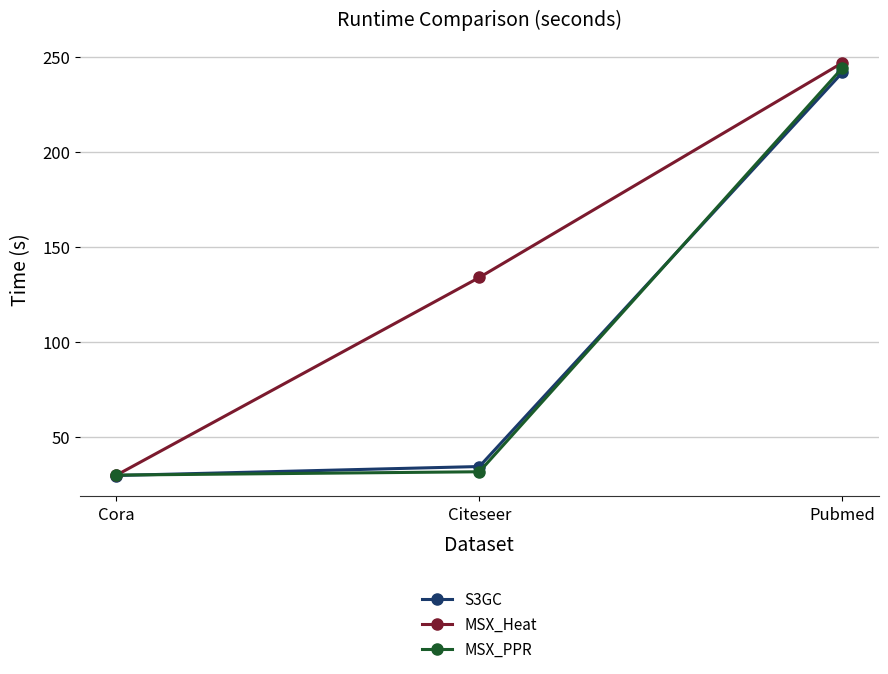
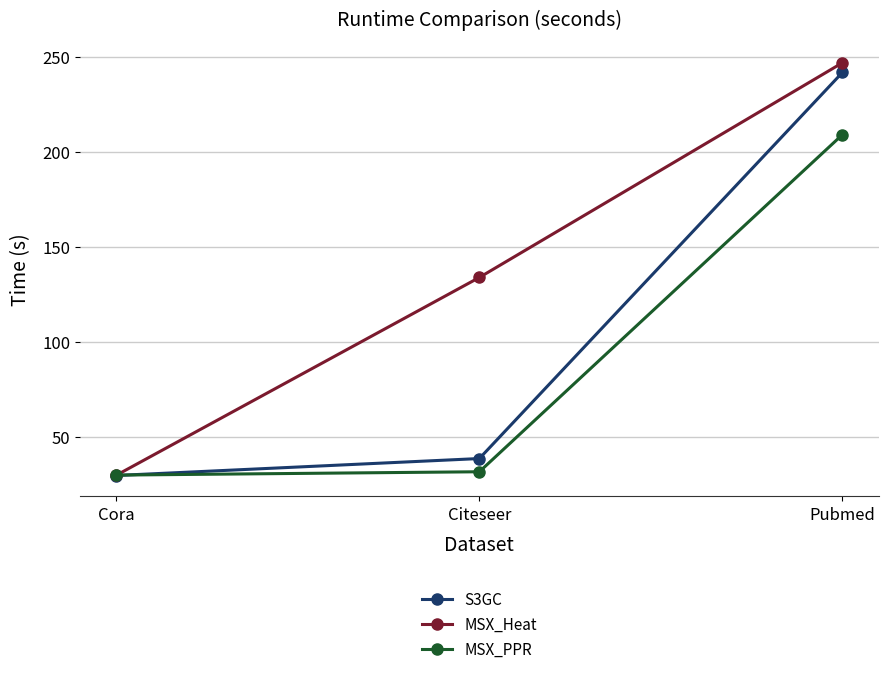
  {
    "S3GC": {
-     "Citeseer": 34,
+     "Citeseer": 38,
      "Pubmed": 242
    },
    "MSX_Heat": {
      "Citeseer": 134,
      "Pubmed": 247
    },
    "MSX_PPR": {
      "Citeseer": 31,
-     "Pubmed": 244
+     "Pubmed": 209
    }
  }
